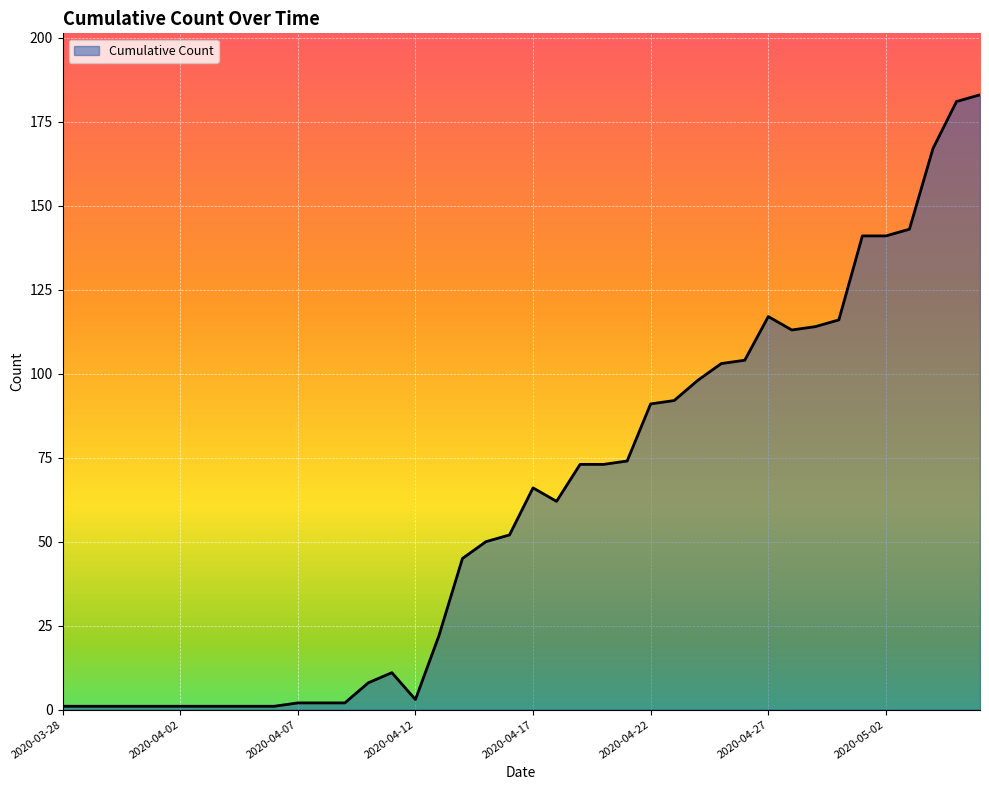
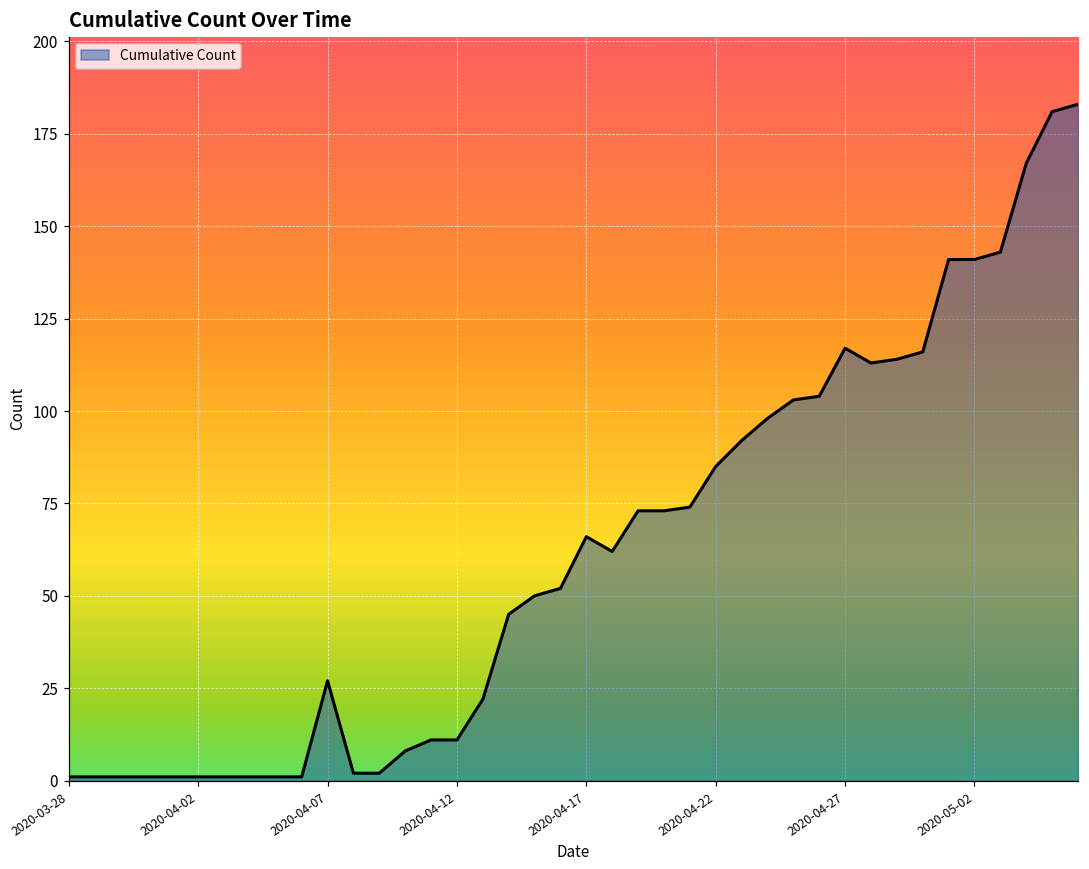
  {
    "2020-03-28": 1,
    "2020-04-02": 1,
-   "2020-04-07": 2,
-   "2020-04-12": 3,
+   "2020-04-07": 27,
+   "2020-04-12": 11,
    "2020-04-17": 66,
-   "2020-04-22": 91,
+   "2020-04-22": 85,
    "2020-04-27": 117,
    "2020-05-02": 141
  }
